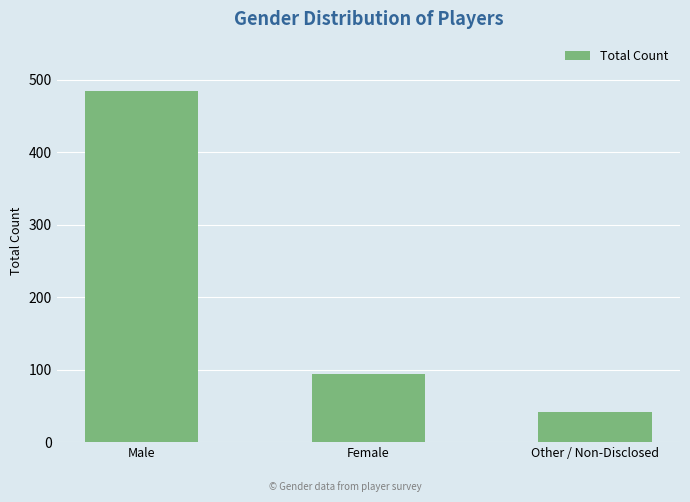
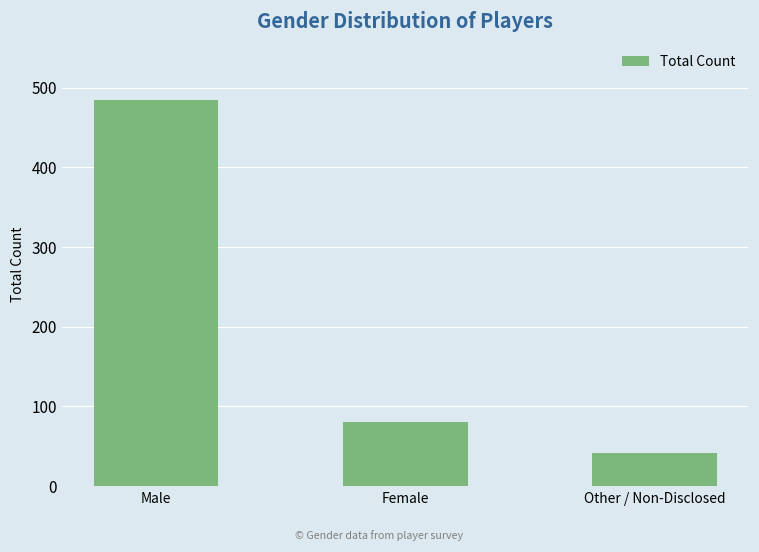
  {
    "Male": 480,
-   "Female": 90,
+   "Female": 80,
    "Other / Non-Disclosed": 40
  }
